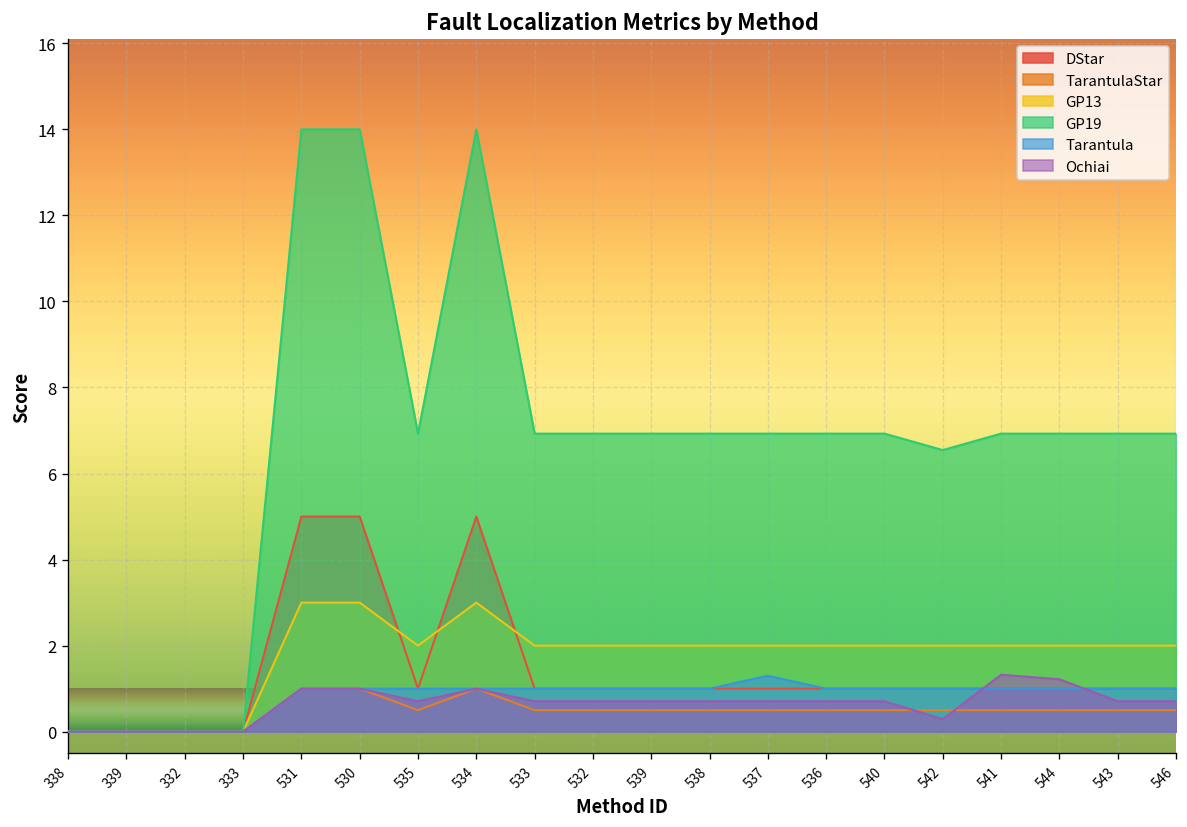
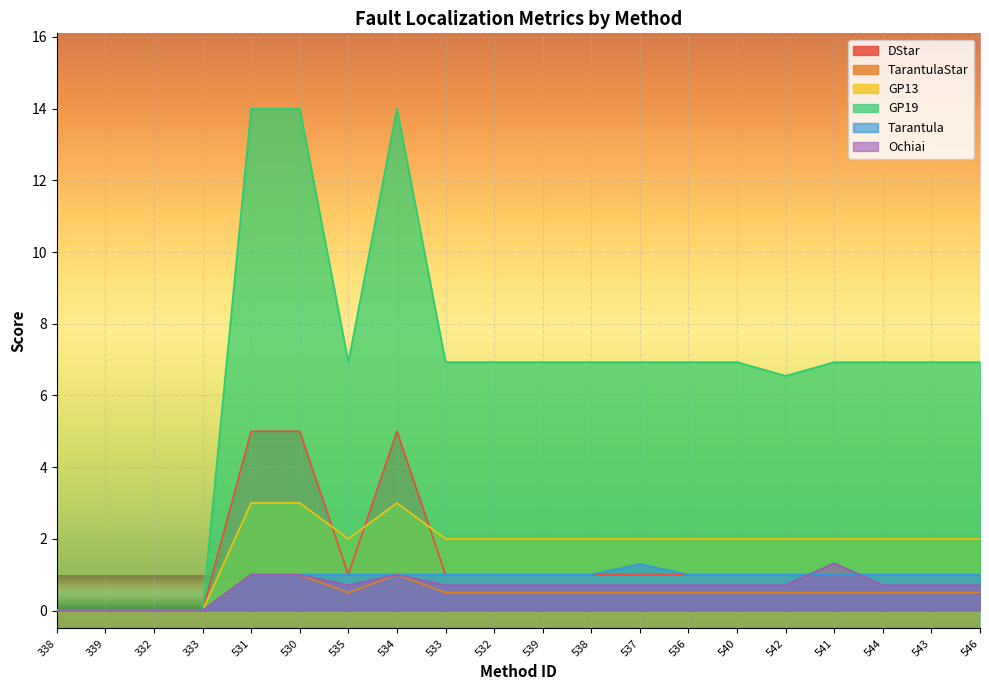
  {
    "GP13": {
      "531": 3.0,
      "530": 3.0,
      "535": 2.0,
      "534": 3.0,
      "533": 2.0,
      "532": 2.0,
      "539": 2.0,
      "538": 2.0,
      "537": 2.0,
      "536": 2.0,
      "540": 2.0,
      "542": 2.0,
      "541": 2.0,
      "544": 2.0,
      "543": 2.0,
      "546": 2.0
    },
    "GP19": {
      "531": 14.0,
      "530": 14.0,
      "535": 6.9,
      "534": 14.0,
      "533": 6.9,
      "532": 6.9,
      "539": 6.9,
      "538": 6.9,
      "537": 6.9,
      "536": 6.9,
      "540": 6.9,
      "542": 6.5,
      "541": 6.9,
      "544": 6.9,
      "543": 6.9,
      "546": 6.9
    },
    "Tarantula": {
      "537": 1.3
    },
    "Ochiai": {
      "535": 0.7,
      "533": 0.7,
      "532": 0.7,
      "539": 0.7,
      "538": 0.7,
      "537": 0.7,
      "536": 0.7,
      "540": 0.7,
-     "542": 0.3,
+     "542": 0.7,
      "541": 1.3,
-     "544": 1.2,
+     "544": 0.7,
      "543": 0.7,
      "546": 0.7
    }
  }
